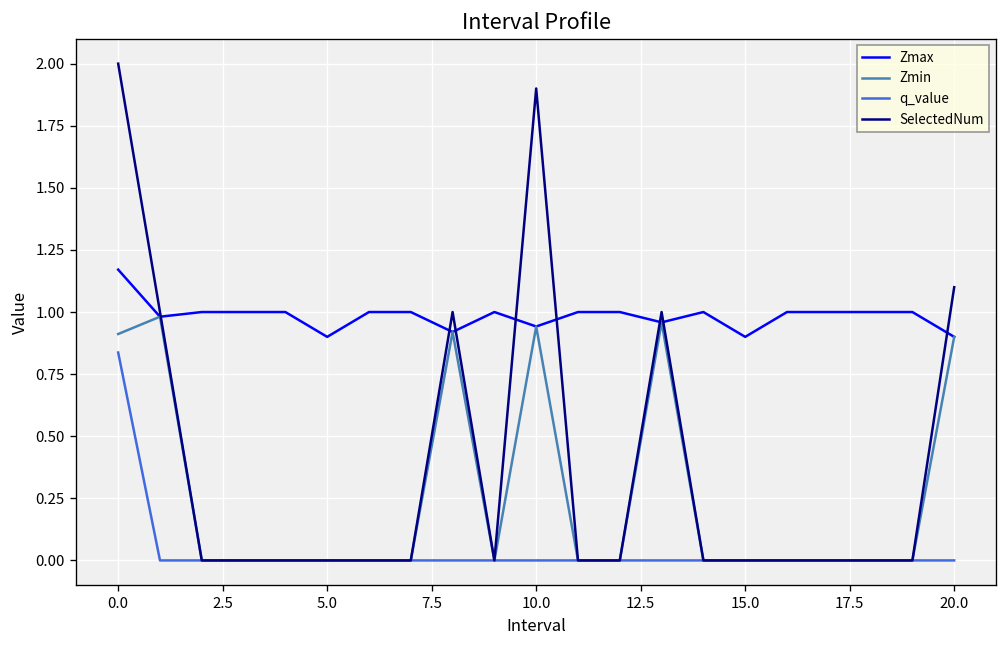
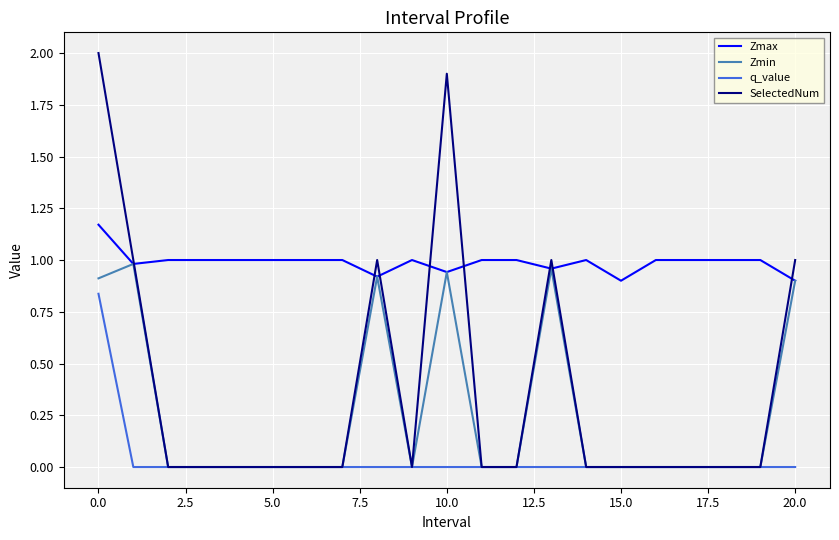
  {
    "Zmax": {
      "0.0": 1.17,
-     "5.0": 0.9,
+     "5.0": 1.0,
      "15.0": 0.9
    },
    "SelectedNum": {
      "0.0": 2.0,
      "10.0": 1.9,
-     "20.0": 1.1
+     "20.0": 1.0
    }
  }
